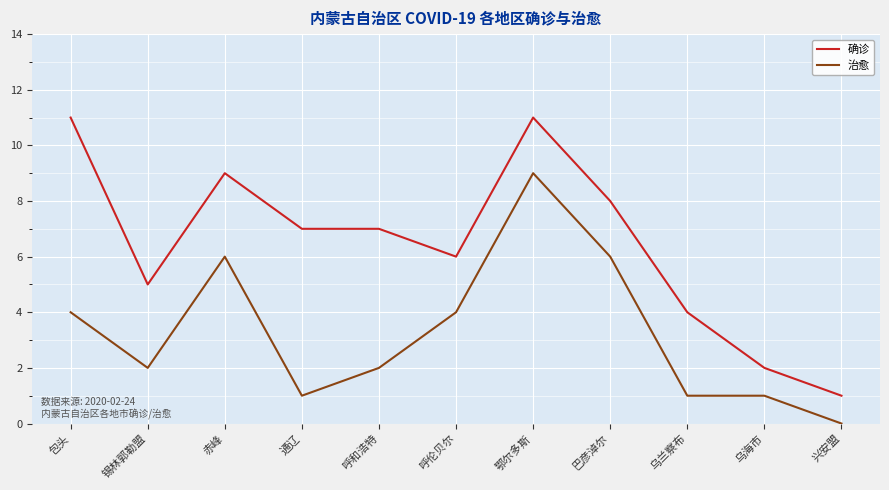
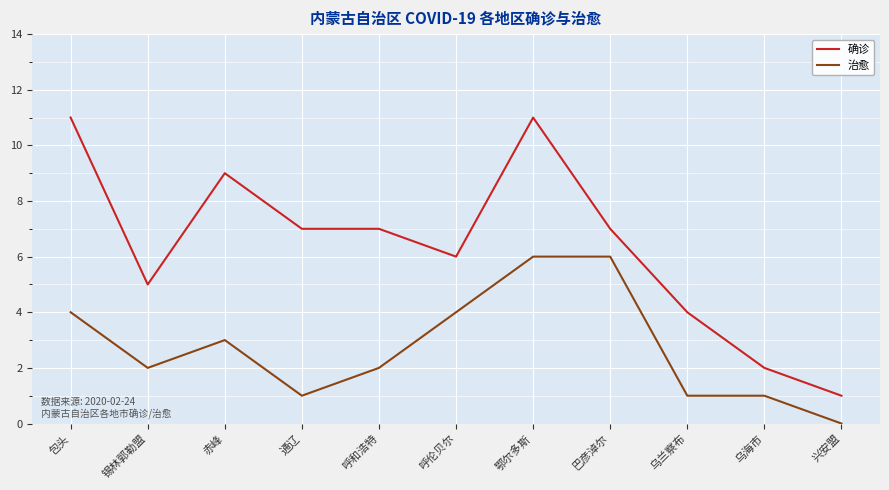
  {
    "确诊": {
      "包头": 11,
      "锡林郭勒盟": 5,
      "赤峰": 9,
      "通辽": 7,
      "呼和浩特": 7,
      "呼伦贝尔": 6,
      "鄂尔多斯": 11,
-     "巴彦淖尔": 8,
+     "巴彦淖尔": 7,
      "乌兰察布": 4,
      "乌海市": 2,
      "兴安盟": 1
    },
    "治愈": {
      "包头": 4,
      "锡林郭勒盟": 2,
-     "赤峰": 6,
+     "赤峰": 3,
      "通辽": 1,
      "呼和浩特": 2,
      "呼伦贝尔": 4,
-     "鄂尔多斯": 9,
+     "鄂尔多斯": 6,
      "巴彦淖尔": 6,
      "乌兰察布": 1,
      "乌海市": 1,
      "兴安盟": 0
    }
  }
